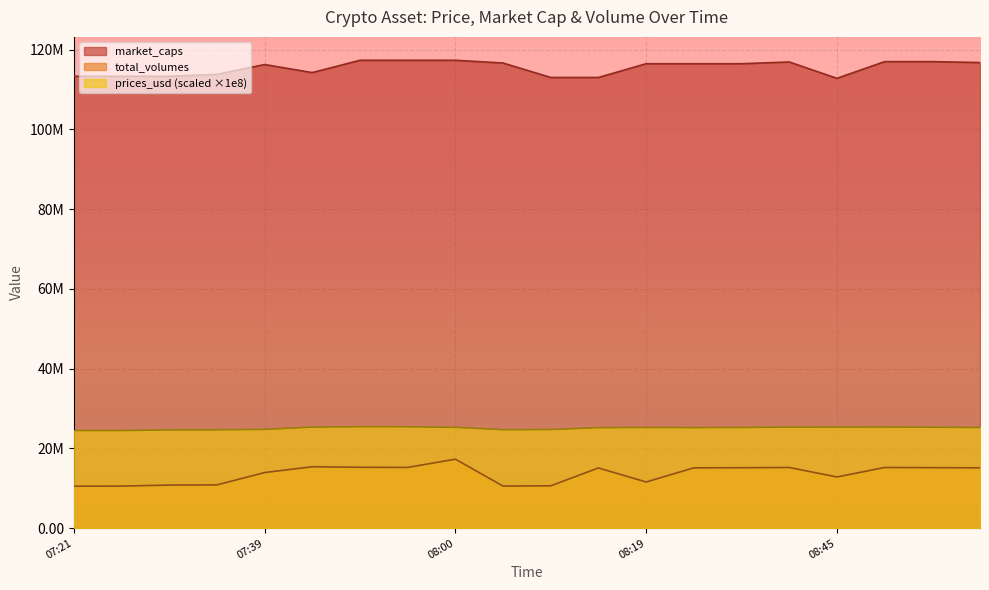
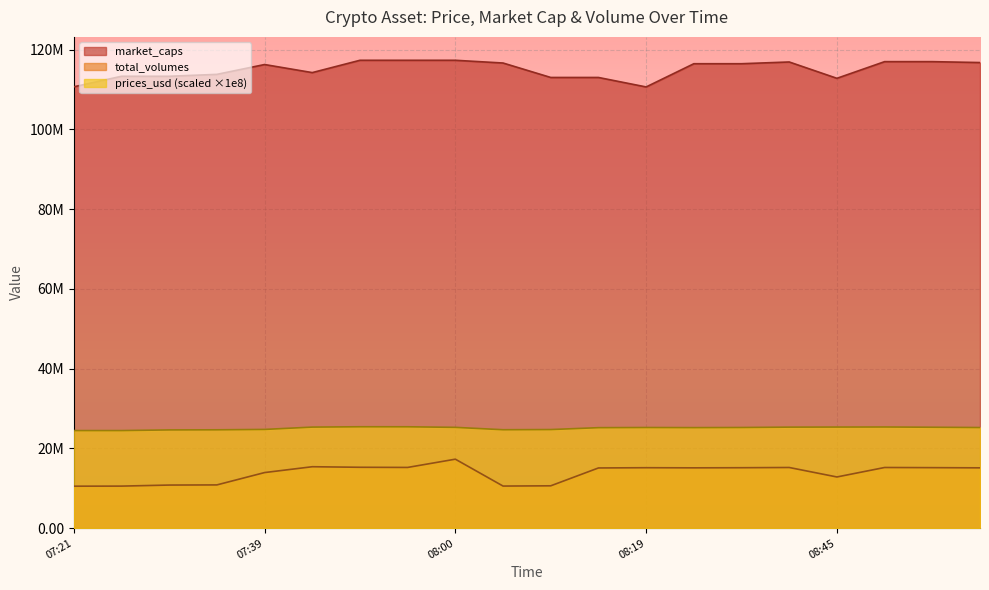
  {
    "market_caps": {
-     "07:21": 113000000,
+     "07:21": 111000000,
      "07:39": 116000000,
      "08:00": 117000000,
-     "08:19": 116000000,
+     "08:19": 111000000,
      "08:45": 113000000
    },
    "total_volumes": {
      "07:21": 11000000,
      "07:39": 14000000,
      "08:00": 17000000,
-     "08:19": 12000000,
+     "08:19": 15000000,
      "08:45": 13000000
    },
    "prices_usd (scaled ×1e8)": {
      "07:21": 24000000,
      "07:39": 25000000,
      "08:00": 25000000,
      "08:19": 25000000,
      "08:45": 25000000
    }
  }
